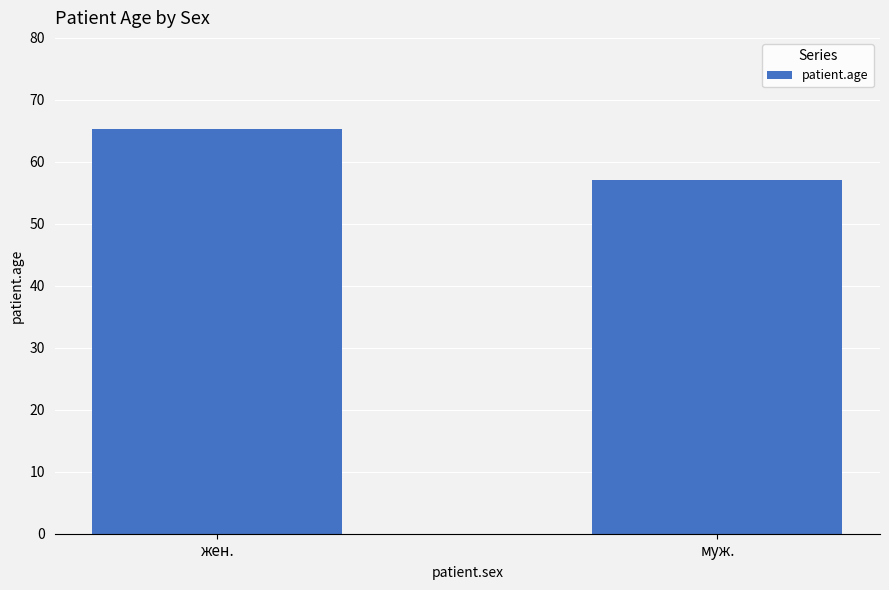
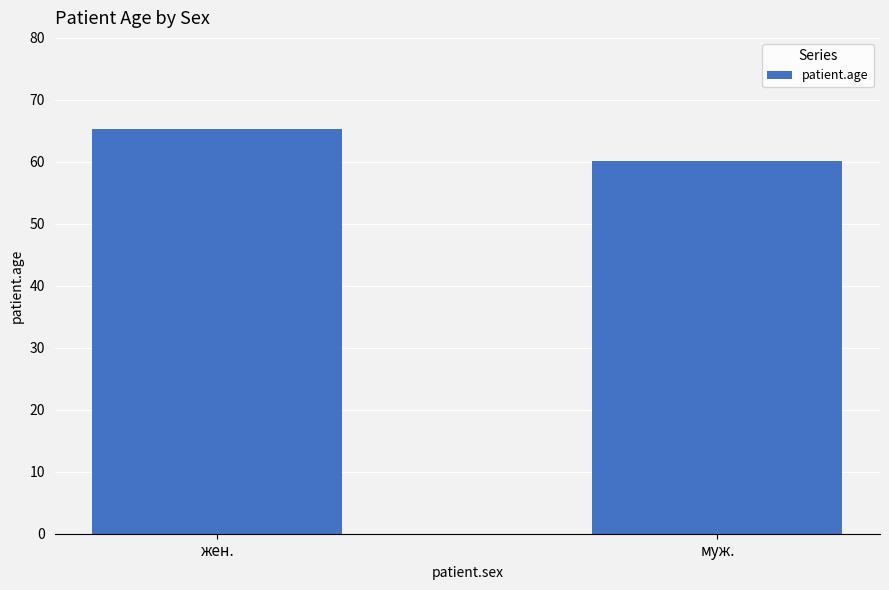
  {
    "жен.": 65,
-   "муж.": 57
+   "муж.": 60
  }
